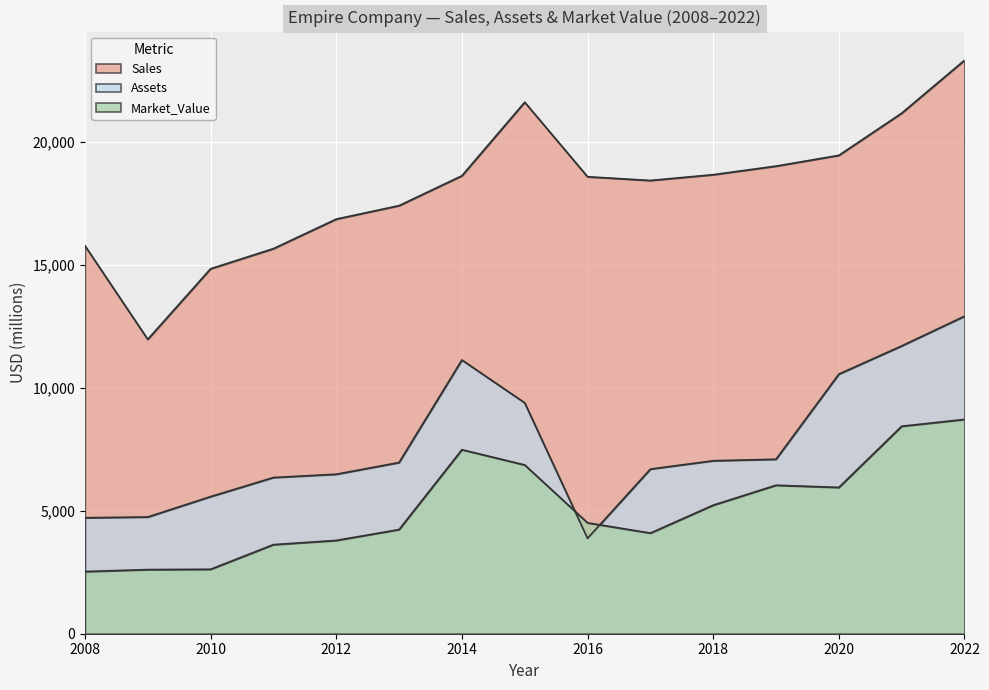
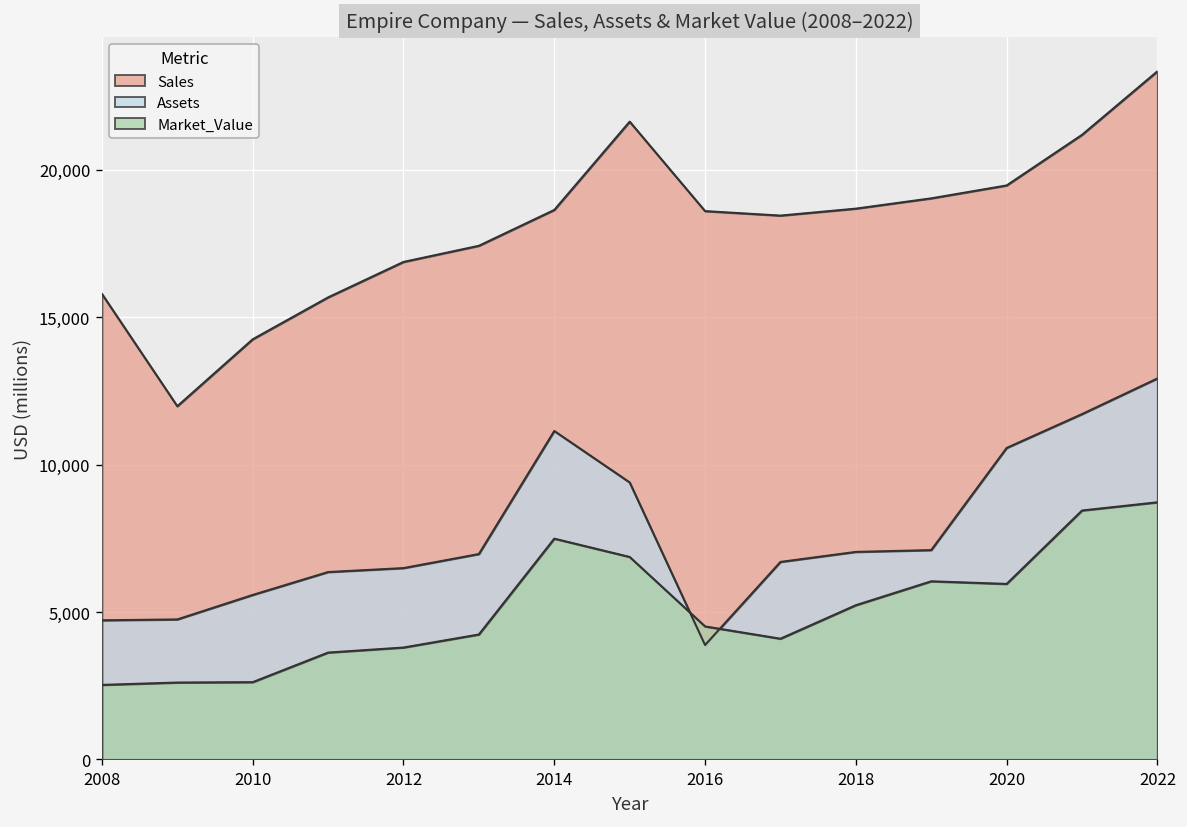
  {
    "Sales": {
      "2008": "15,800",
-     "2010": "14,900",
+     "2010": "14,300",
      "2012": "16,900",
      "2014": "18,600",
      "2016": "18,600",
      "2018": "18,700",
      "2020": "19,500",
      "2022": "23,300"
    },
    "Assets": {
      "2008": "4,700",
      "2010": "5,600",
      "2012": "6,500",
      "2014": "11,100",
      "2016": "3,900",
      "2018": "7,000",
      "2020": "10,600",
      "2022": "12,900"
    },
    "Market_Value": {
      "2008": "2,500",
      "2010": "2,600",
      "2012": "3,800",
      "2014": "7,500",
      "2016": "4,500",
      "2018": "5,200",
      "2020": "6,000",
      "2022": "8,700"
    }
  }
